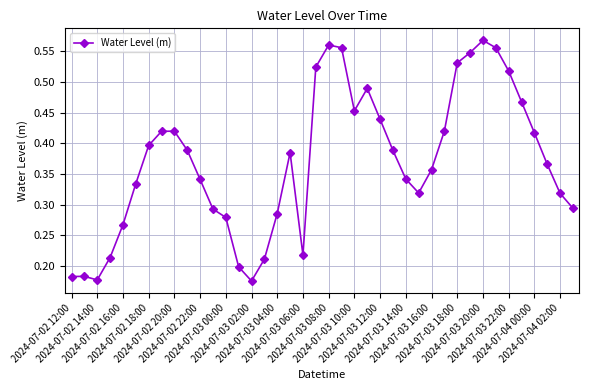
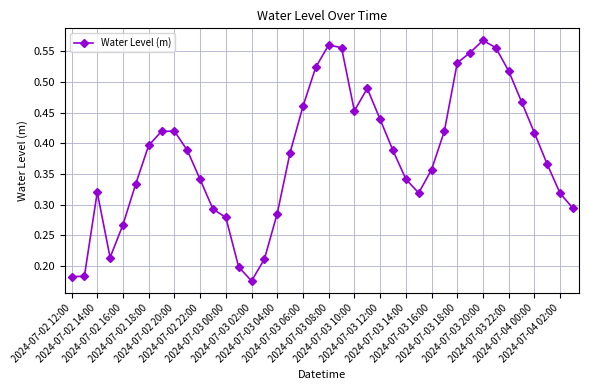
  {
    "2024-07-02 12:00": 0.18,
-   "2024-07-02 14:00": 0.18,
+   "2024-07-02 14:00": 0.32,
    "2024-07-02 16:00": 0.27,
    "2024-07-02 18:00": 0.40,
    "2024-07-02 20:00": 0.42,
    "2024-07-02 22:00": 0.34,
    "2024-07-03 00:00": 0.28,
    "2024-07-03 02:00": 0.18,
    "2024-07-03 04:00": 0.29,
-   "2024-07-03 06:00": 0.22,
+   "2024-07-03 06:00": 0.46,
    "2024-07-03 08:00": 0.56,
    "2024-07-03 10:00": 0.45,
    "2024-07-03 12:00": 0.44,
    "2024-07-03 14:00": 0.34,
    "2024-07-03 16:00": 0.36,
    "2024-07-03 18:00": 0.53,
    "2024-07-03 20:00": 0.57,
    "2024-07-03 22:00": 0.52,
    "2024-07-04 00:00": 0.42,
    "2024-07-04 02:00": 0.32
  }
